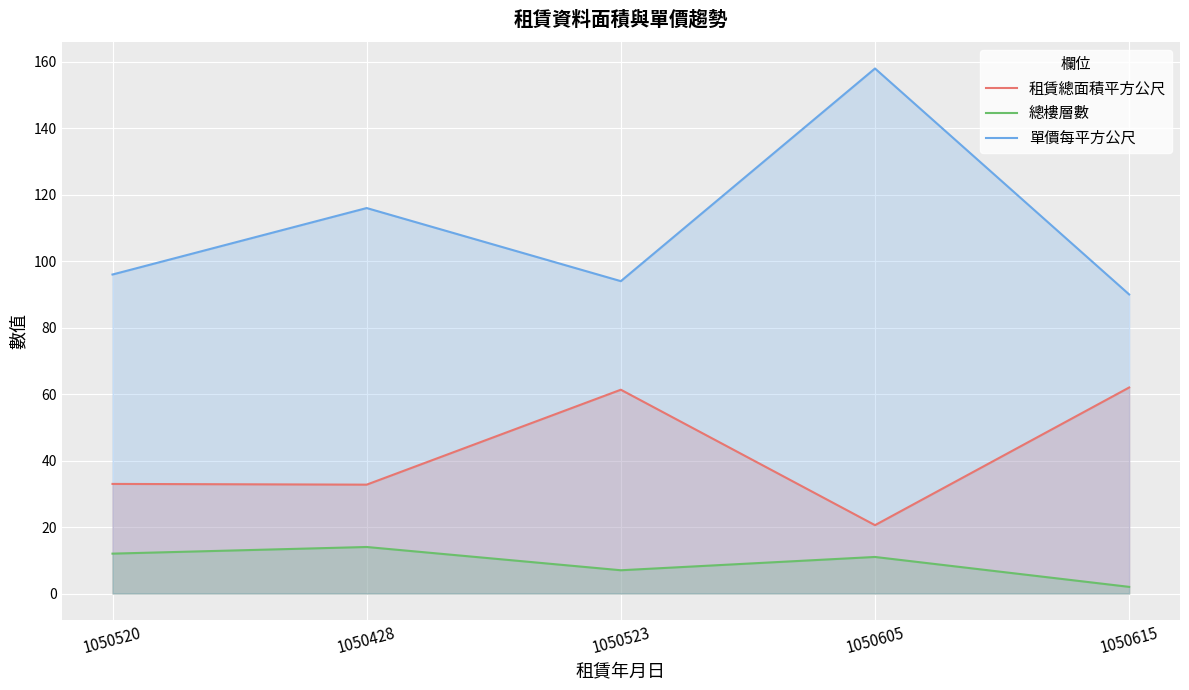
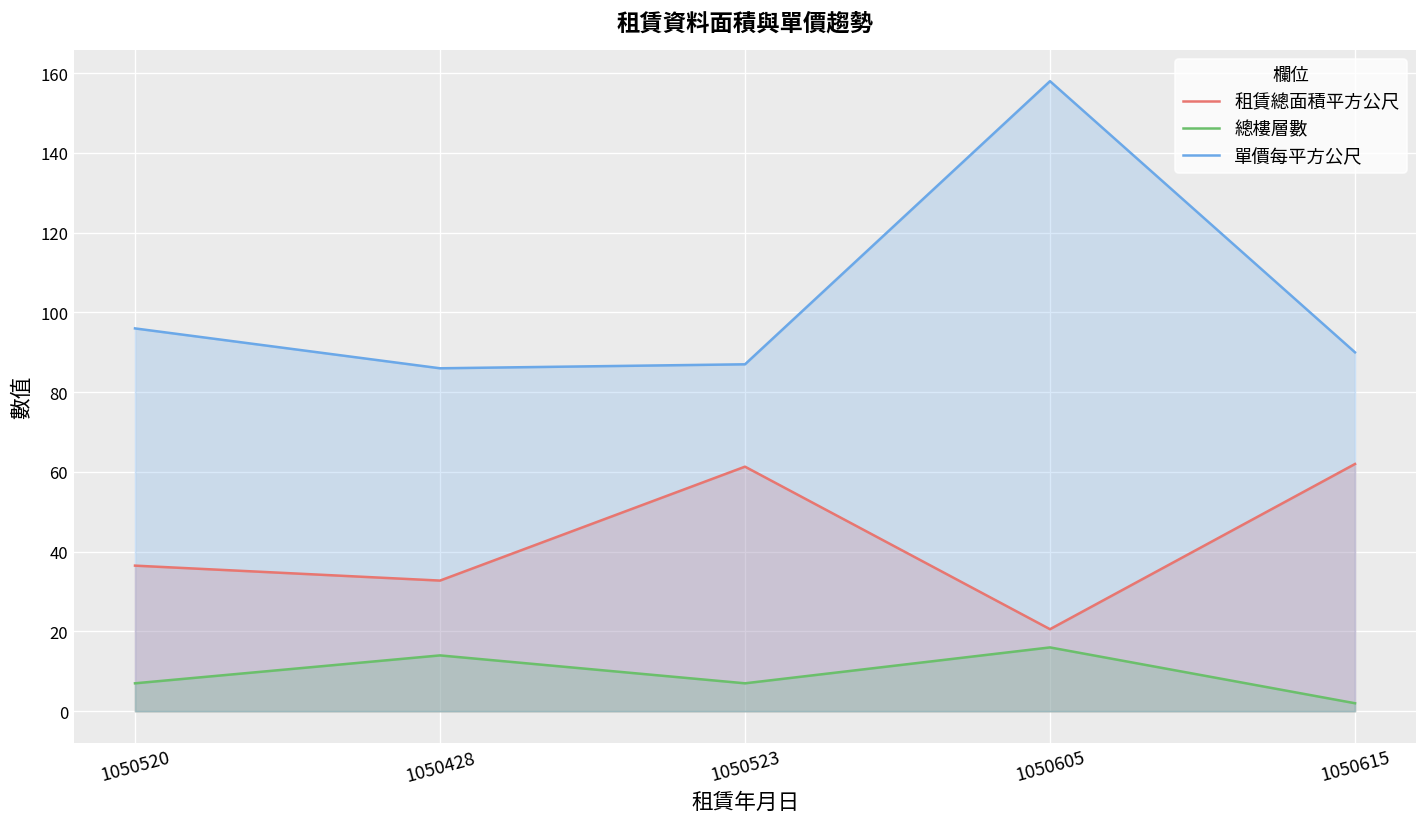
  {
    "租賃總面積平方公尺": {
-     "1050520": 33,
+     "1050520": 37,
      "1050428": 33,
      "1050523": 61,
      "1050605": 21,
      "1050615": 62
    },
    "總樓層數": {
-     "1050520": 12,
+     "1050520": 7,
      "1050428": 14,
      "1050523": 7,
-     "1050605": 11,
+     "1050605": 16,
      "1050615": 2
    },
    "單價每平方公尺": {
      "1050520": 96,
-     "1050428": 116,
-     "1050523": 94,
+     "1050428": 86,
+     "1050523": 87,
      "1050605": 158,
      "1050615": 90
    }
  }
